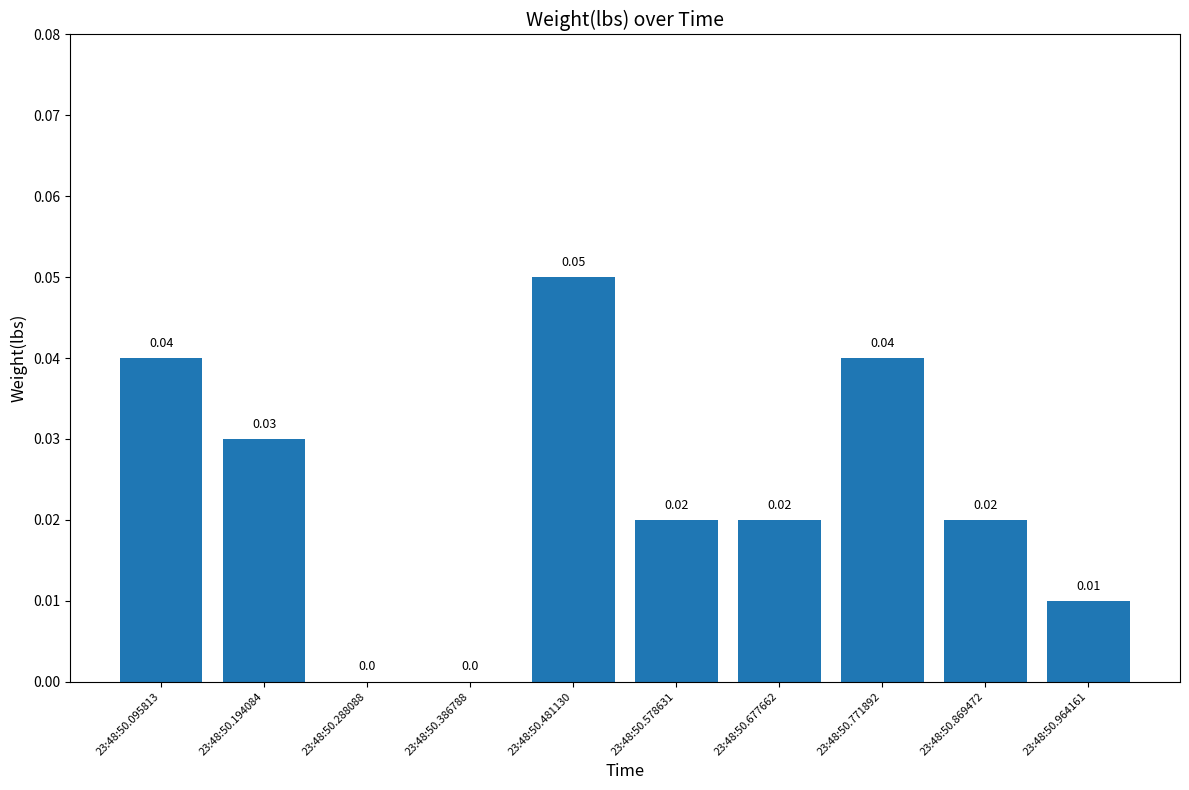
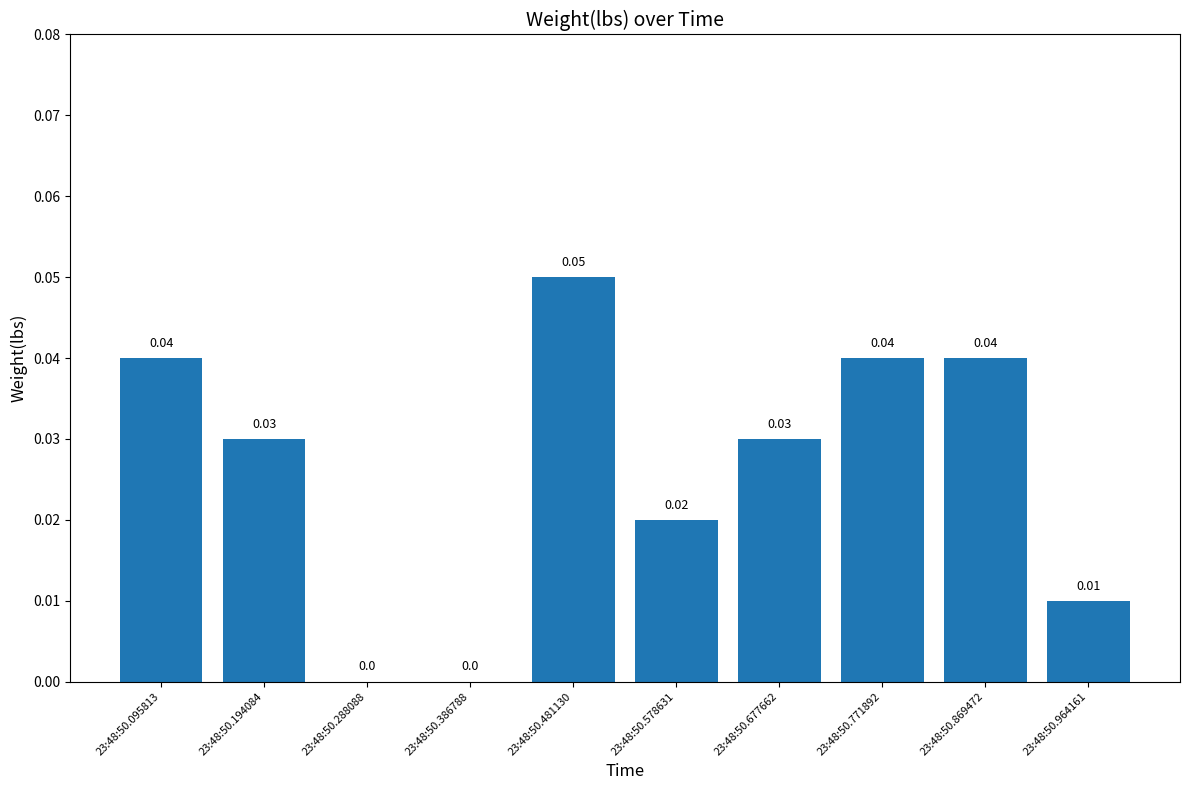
  {
    "23:48:50.095813": 0.04,
    "23:48:50.194084": 0.03,
    "23:48:50.288088": 0.0,
    "23:48:50.386788": 0.0,
    "23:48:50.481130": 0.05,
    "23:48:50.578631": 0.02,
-   "23:48:50.677662": 0.02,
+   "23:48:50.677662": 0.03,
    "23:48:50.771892": 0.04,
-   "23:48:50.869472": 0.02,
+   "23:48:50.869472": 0.04,
    "23:48:50.964161": 0.01
  }
